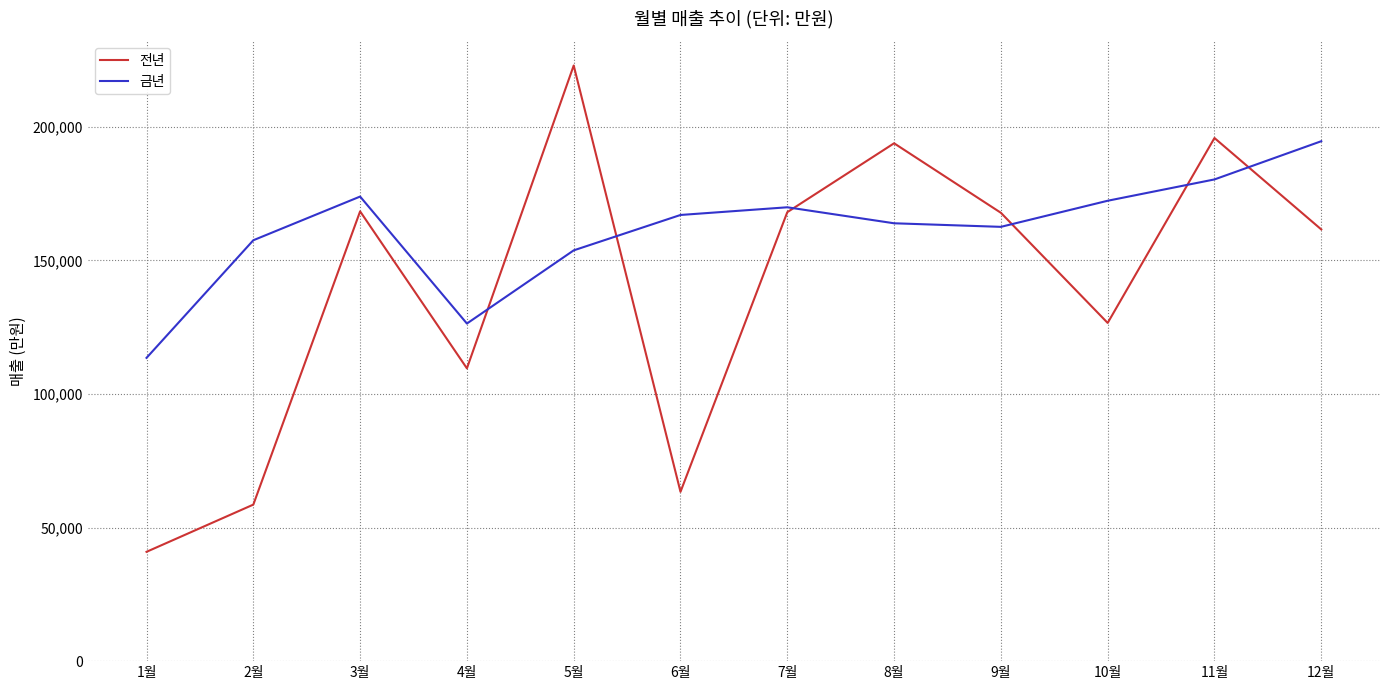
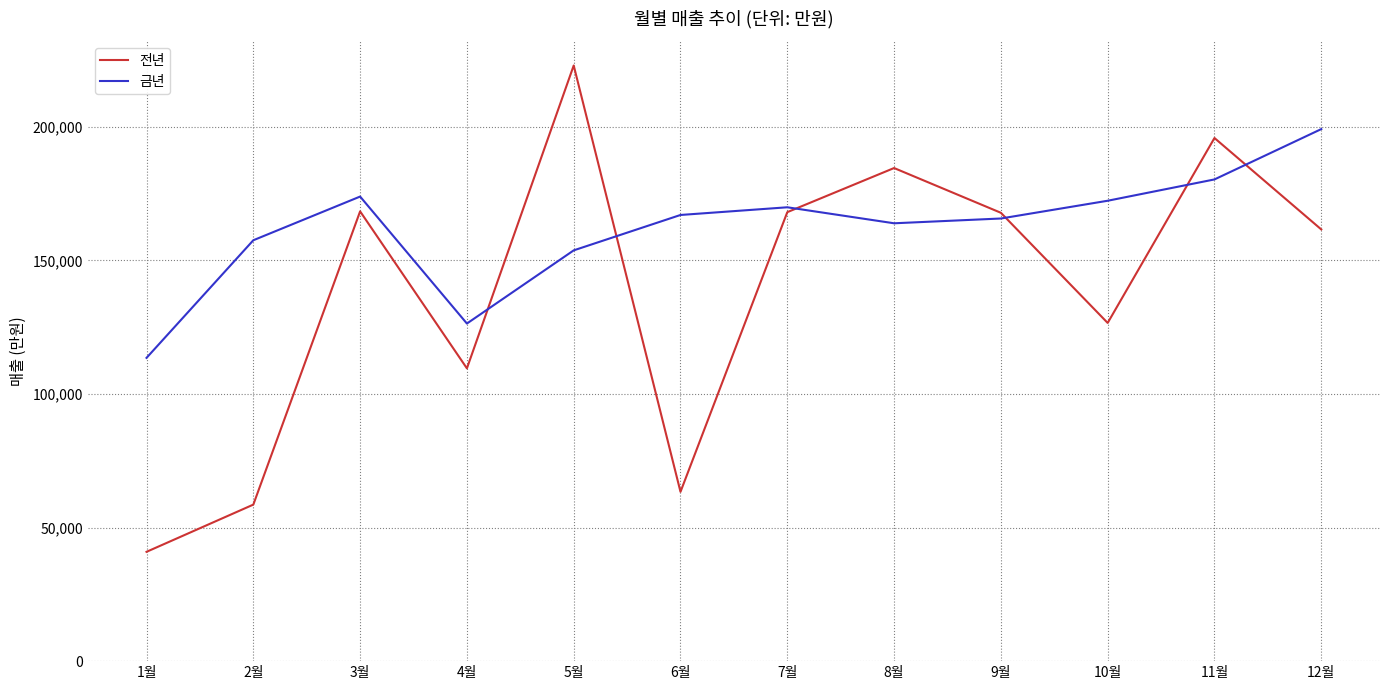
  {
    "전년": {
      "1월": "41,000",
      "2월": "59,000",
      "3월": "168,000",
      "4월": "110,000",
      "5월": "223,000",
      "6월": "63,000",
      "7월": "168,000",
-     "8월": "194,000",
+     "8월": "185,000",
      "9월": "168,000",
      "10월": "127,000",
      "11월": "196,000",
      "12월": "162,000"
    },
    "금년": {
      "1월": "114,000",
      "2월": "158,000",
      "3월": "174,000",
      "4월": "126,000",
      "5월": "154,000",
      "6월": "167,000",
      "7월": "170,000",
      "8월": "164,000",
-     "9월": "163,000",
+     "9월": "166,000",
      "10월": "172,000",
      "11월": "180,000",
-     "12월": "195,000"
+     "12월": "199,000"
    }
  }
